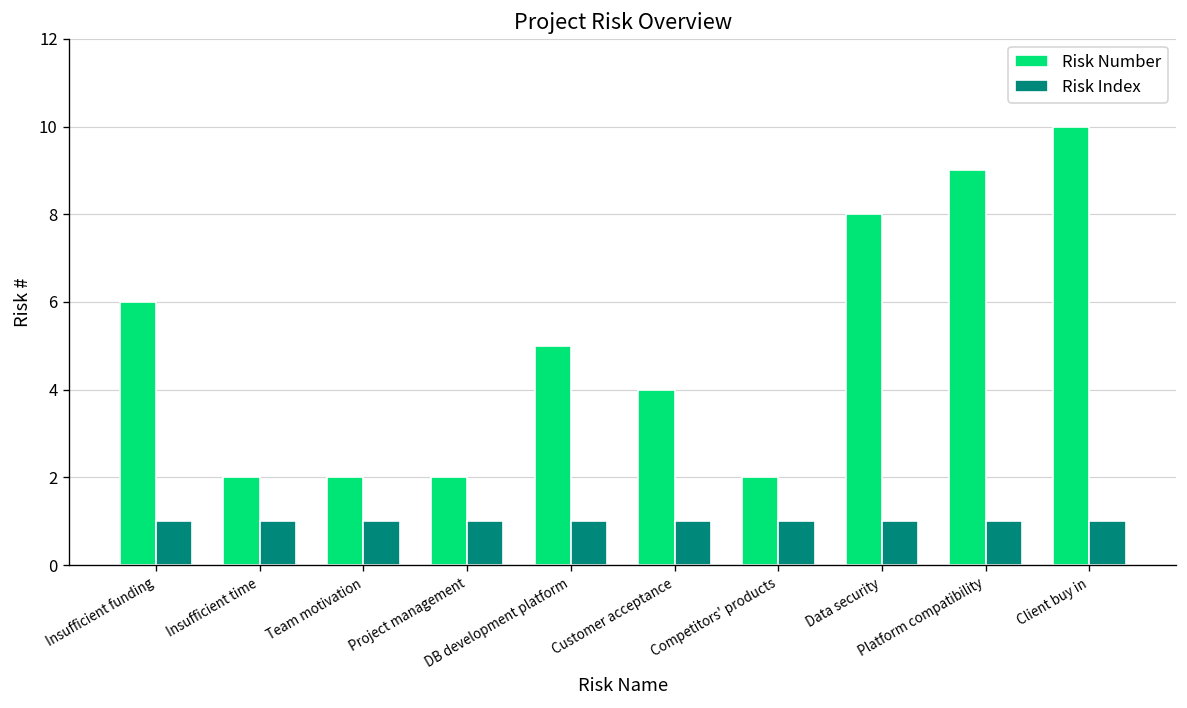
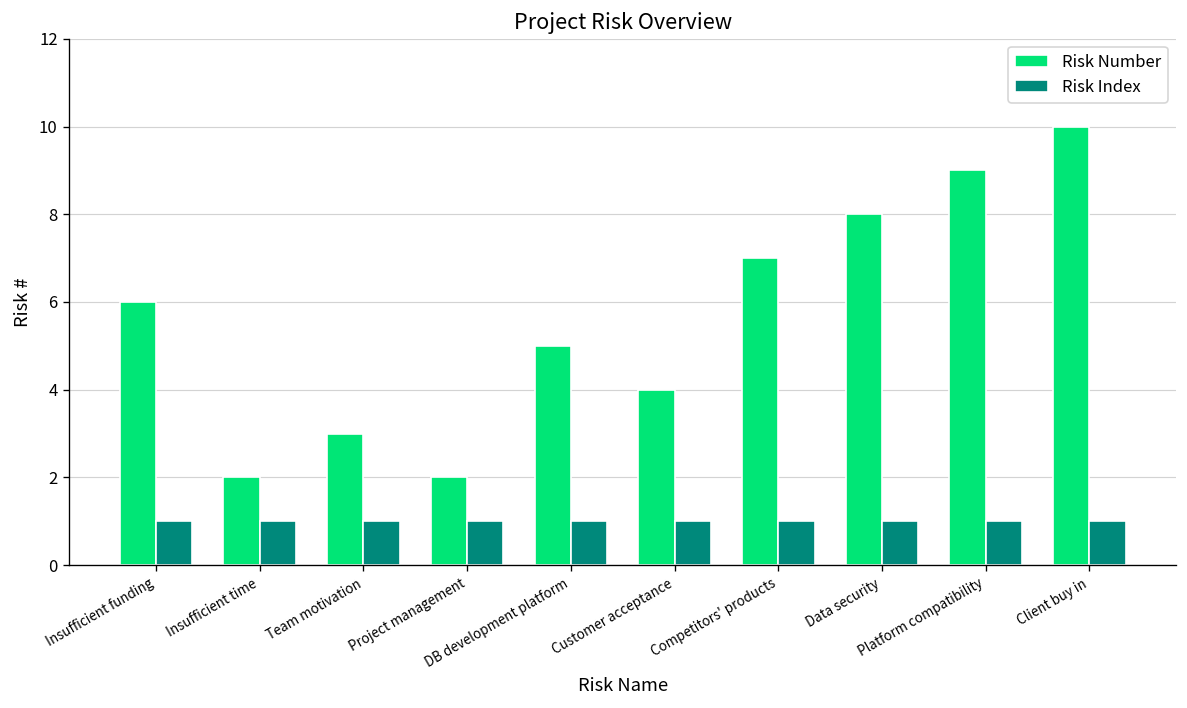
  {
    "Risk Number": {
      "Insufficient funding": 6,
      "Insufficient time": 2,
-     "Team motivation": 2,
+     "Team motivation": 3,
      "Project management": 2,
      "DB development platform": 5,
      "Customer acceptance": 4,
-     "Competitors' products": 2,
+     "Competitors' products": 7,
      "Data security": 8,
      "Platform compatibility": 9,
      "Client buy in": 10
    },
    "Risk Index": {
      "Insufficient funding": 1,
      "Insufficient time": 1,
      "Team motivation": 1,
      "Project management": 1,
      "DB development platform": 1,
      "Customer acceptance": 1,
      "Competitors' products": 1,
      "Data security": 1,
      "Platform compatibility": 1,
      "Client buy in": 1
    }
  }
